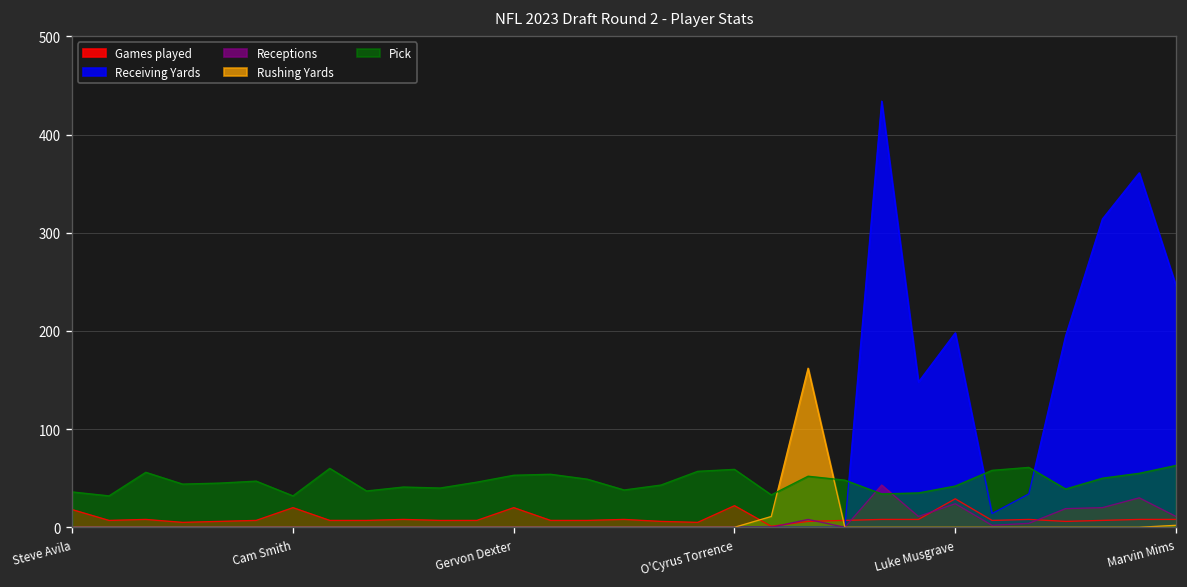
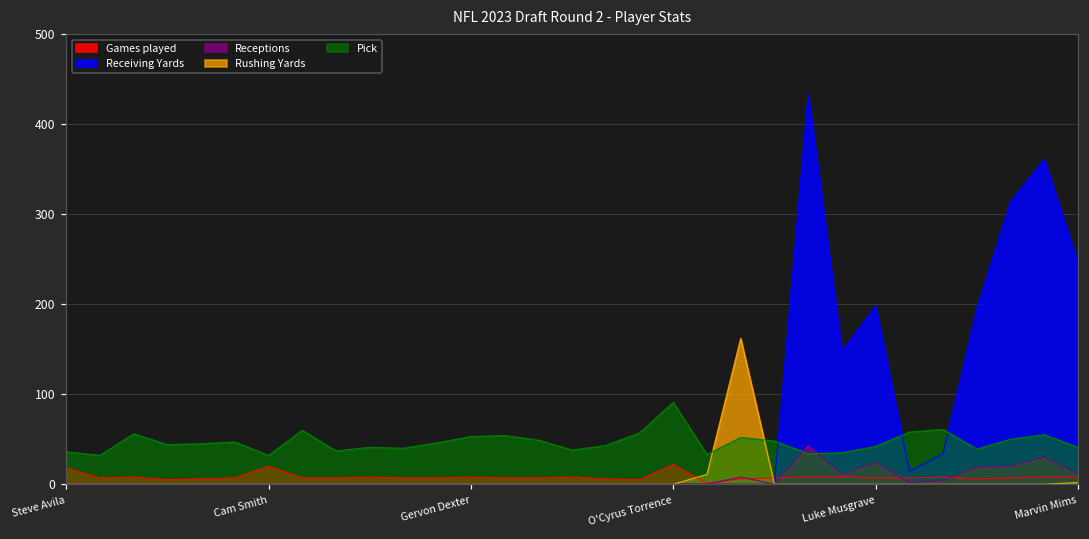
  {
    "Games played": {
      "Steve Avila": 20,
      "Cam Smith": 20,
-     "Gervon Dexter": 20,
+     "Gervon Dexter": 10,
      "O'Cyrus Torrence": 20,
-     "Luke Musgrave": 30
+     "Luke Musgrave": 10
    },
    "Receiving Yards": {
      "Luke Musgrave": 200,
      "Marvin Mims": 250
    },
    "Receptions": {
      "Luke Musgrave": 20
    },
    "Rushing Yards": {
      "Luke Musgrave": 0,
      "Marvin Mims": 0
    },
    "Pick": {
      "Steve Avila": 40,
      "Cam Smith": 30,
      "Gervon Dexter": 50,
-     "O'Cyrus Torrence": 60,
+     "O'Cyrus Torrence": 90,
      "Luke Musgrave": 40,
-     "Marvin Mims": 60
+     "Marvin Mims": 40
    }
  }
